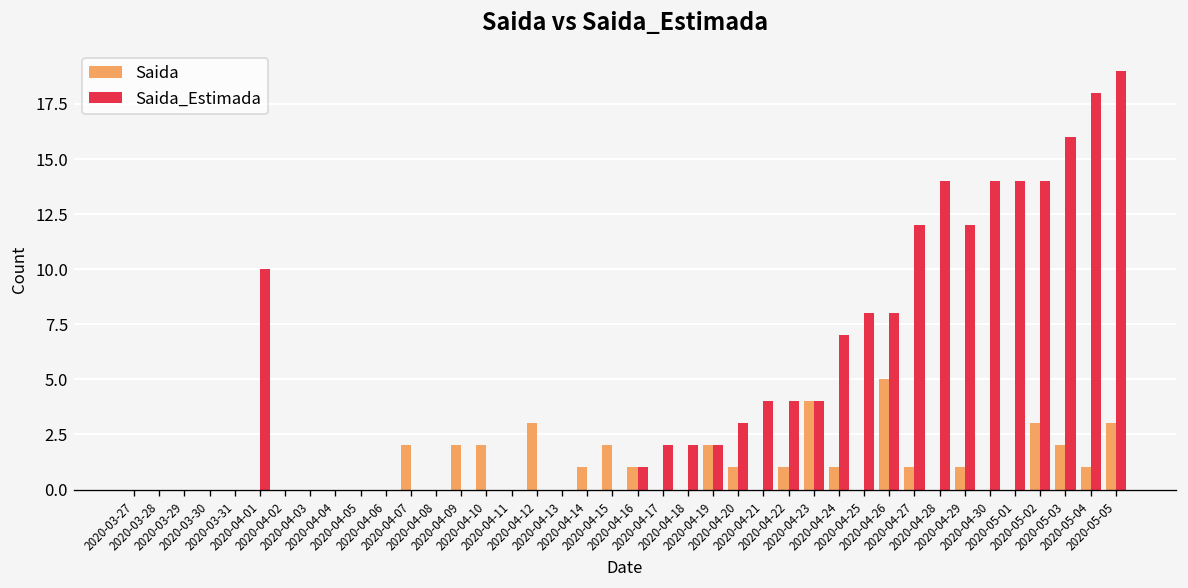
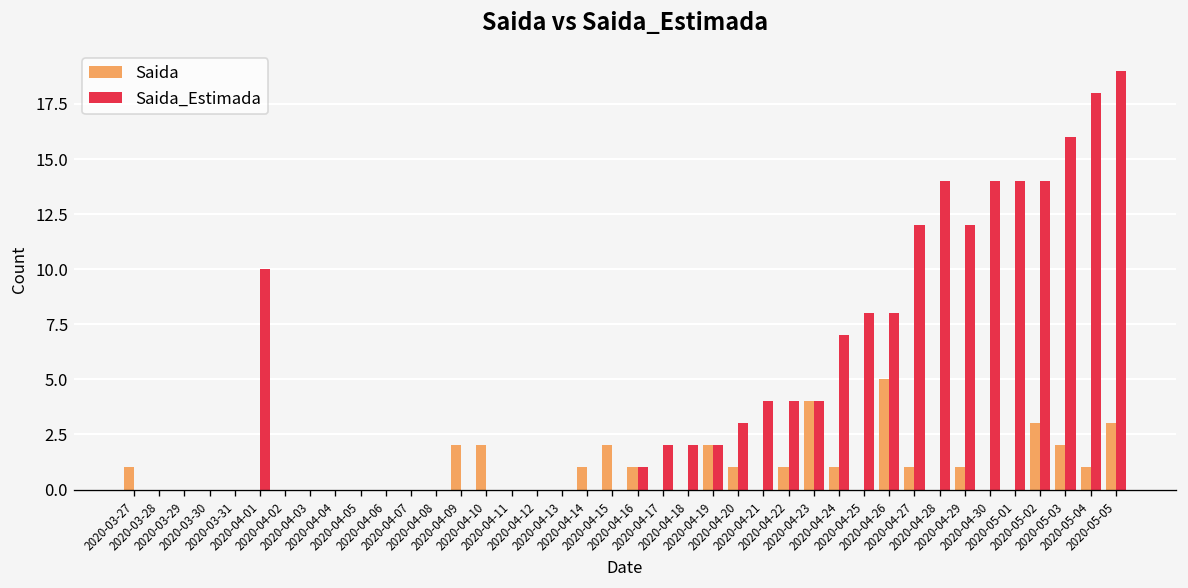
  {
    "Saida": {
-     "2020-03-27": 0,
+     "2020-03-27": 1,
      "2020-03-28": 0,
      "2020-03-29": 0,
      "2020-03-30": 0,
      "2020-03-31": 0,
      "2020-04-01": 0,
      "2020-04-02": 0,
      "2020-04-03": 0,
      "2020-04-04": 0,
      "2020-04-05": 0,
      "2020-04-06": 0,
-     "2020-04-07": 2,
+     "2020-04-07": 0,
      "2020-04-08": 0,
      "2020-04-09": 2,
      "2020-04-10": 2,
      "2020-04-11": 0,
-     "2020-04-12": 3,
+     "2020-04-12": 0,
      "2020-04-13": 0,
      "2020-04-14": 1,
      "2020-04-15": 2,
      "2020-04-16": 1,
      "2020-04-17": 0,
      "2020-04-18": 0,
      "2020-04-19": 2,
      "2020-04-20": 1,
      "2020-04-21": 0,
      "2020-04-22": 1,
      "2020-04-23": 4,
      "2020-04-24": 1,
      "2020-04-25": 0,
      "2020-04-26": 5,
      "2020-04-27": 1,
      "2020-04-28": 0,
      "2020-04-29": 1,
      "2020-04-30": 0,
      "2020-05-01": 0,
      "2020-05-02": 3,
      "2020-05-03": 2,
      "2020-05-04": 1,
      "2020-05-05": 3
    },
    "Saida_Estimada": {
      "2020-03-27": 0,
      "2020-03-28": 0,
      "2020-03-29": 0,
      "2020-03-30": 0,
      "2020-03-31": 0,
      "2020-04-01": 10,
      "2020-04-02": 0,
      "2020-04-03": 0,
      "2020-04-04": 0,
      "2020-04-05": 0,
      "2020-04-06": 0,
      "2020-04-07": 0,
      "2020-04-08": 0,
      "2020-04-09": 0,
      "2020-04-10": 0,
      "2020-04-11": 0,
      "2020-04-12": 0,
      "2020-04-13": 0,
      "2020-04-14": 0,
      "2020-04-15": 0,
      "2020-04-16": 1,
      "2020-04-17": 2,
      "2020-04-18": 2,
      "2020-04-19": 2,
      "2020-04-20": 3,
      "2020-04-21": 4,
      "2020-04-22": 4,
      "2020-04-23": 4,
      "2020-04-24": 7,
      "2020-04-25": 8,
      "2020-04-26": 8,
      "2020-04-27": 12,
      "2020-04-28": 14,
      "2020-04-29": 12,
      "2020-04-30": 14,
      "2020-05-01": 14,
      "2020-05-02": 14,
      "2020-05-03": 16,
      "2020-05-04": 18,
      "2020-05-05": 19
    }
  }
